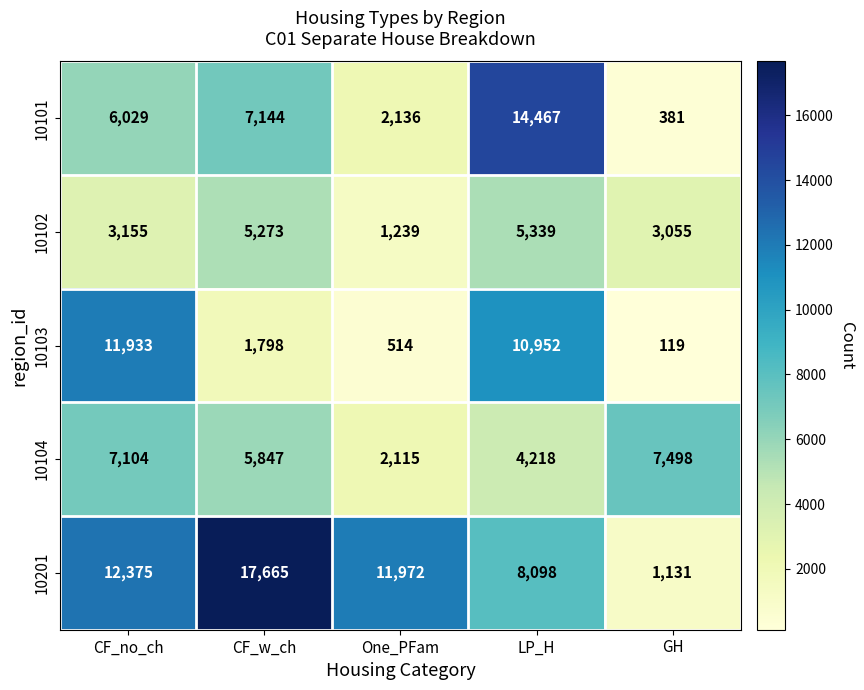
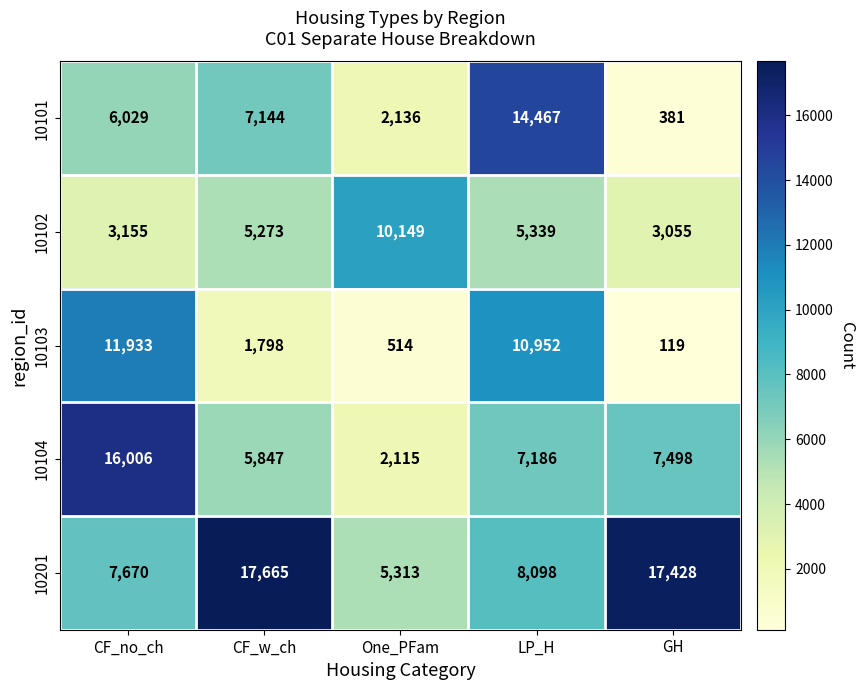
  {
    "10101": {
      "CF_no_ch": "6,029",
      "CF_w_ch": "7,144",
      "One_PFam": "2,136",
      "LP_H": "14,467",
      "GH": "381"
    },
    "10102": {
      "CF_no_ch": "3,155",
      "CF_w_ch": "5,273",
-     "One_PFam": "1,239",
+     "One_PFam": "10,149",
      "LP_H": "5,339",
      "GH": "3,055"
    },
    "10103": {
      "CF_no_ch": "11,933",
      "CF_w_ch": "1,798",
      "One_PFam": "514",
      "LP_H": "10,952",
      "GH": "119"
    },
    "10104": {
-     "CF_no_ch": "7,104",
+     "CF_no_ch": "16,006",
      "CF_w_ch": "5,847",
      "One_PFam": "2,115",
-     "LP_H": "4,218",
+     "LP_H": "7,186",
      "GH": "7,498"
    },
    "10201": {
-     "CF_no_ch": "12,375",
+     "CF_no_ch": "7,670",
      "CF_w_ch": "17,665",
-     "One_PFam": "11,972",
+     "One_PFam": "5,313",
      "LP_H": "8,098",
-     "GH": "1,131"
+     "GH": "17,428"
    }
  }
